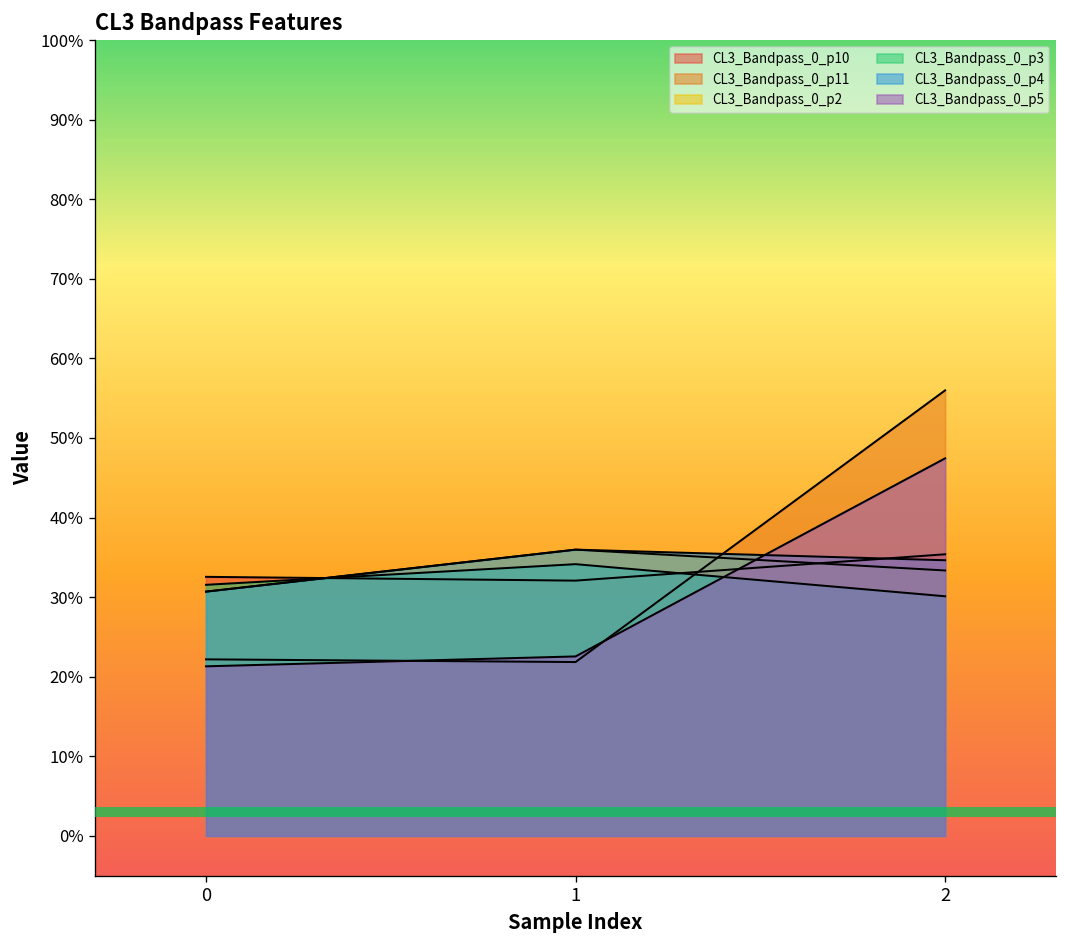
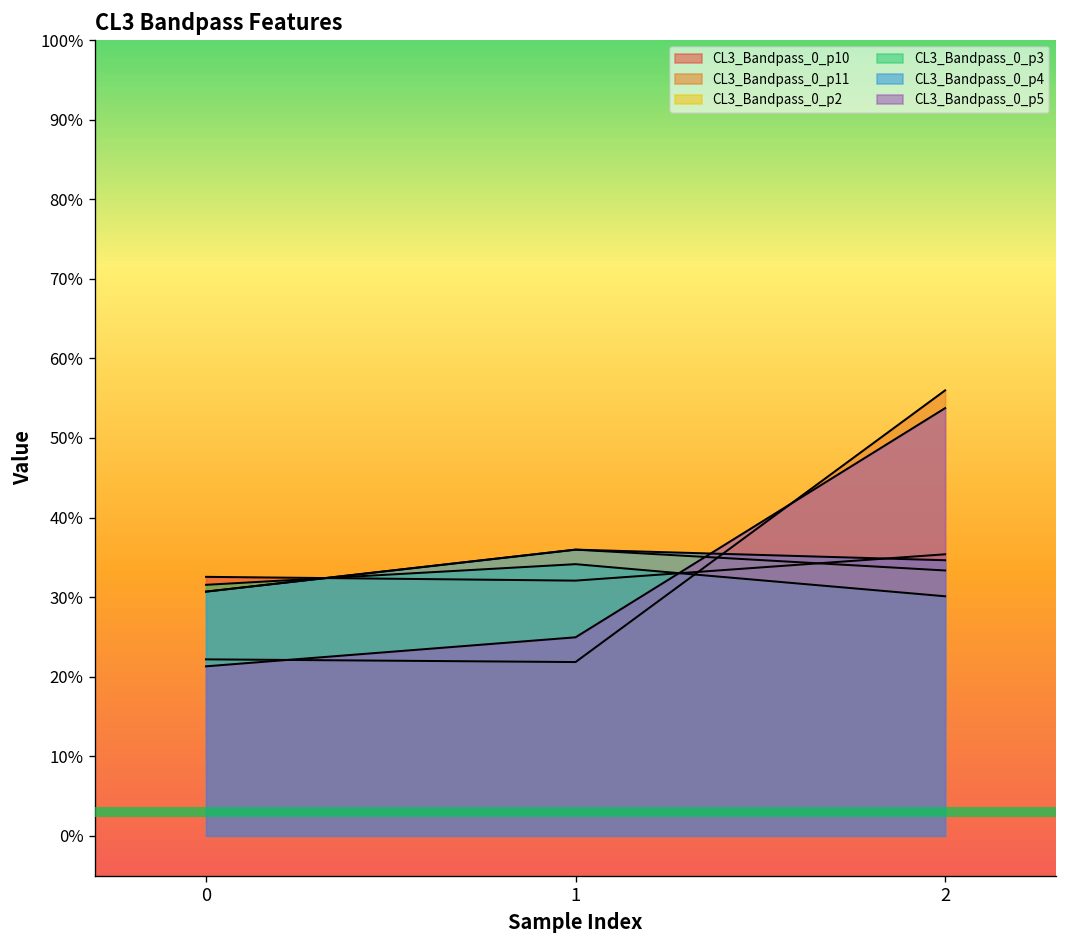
  {
    "CL3_Bandpass_0_p2": {
      "2": "33%"
    },
    "CL3_Bandpass_0_p3": {
      "0": "32%",
      "1": "34%",
      "2": "30%"
    },
    "CL3_Bandpass_0_p4": {
      "2": "35%"
    },
    "CL3_Bandpass_0_p5": {
      "0": "21%",
-     "1": "23%",
-     "2": "47%"
+     "1": "25%",
+     "2": "54%"
    }
  }
